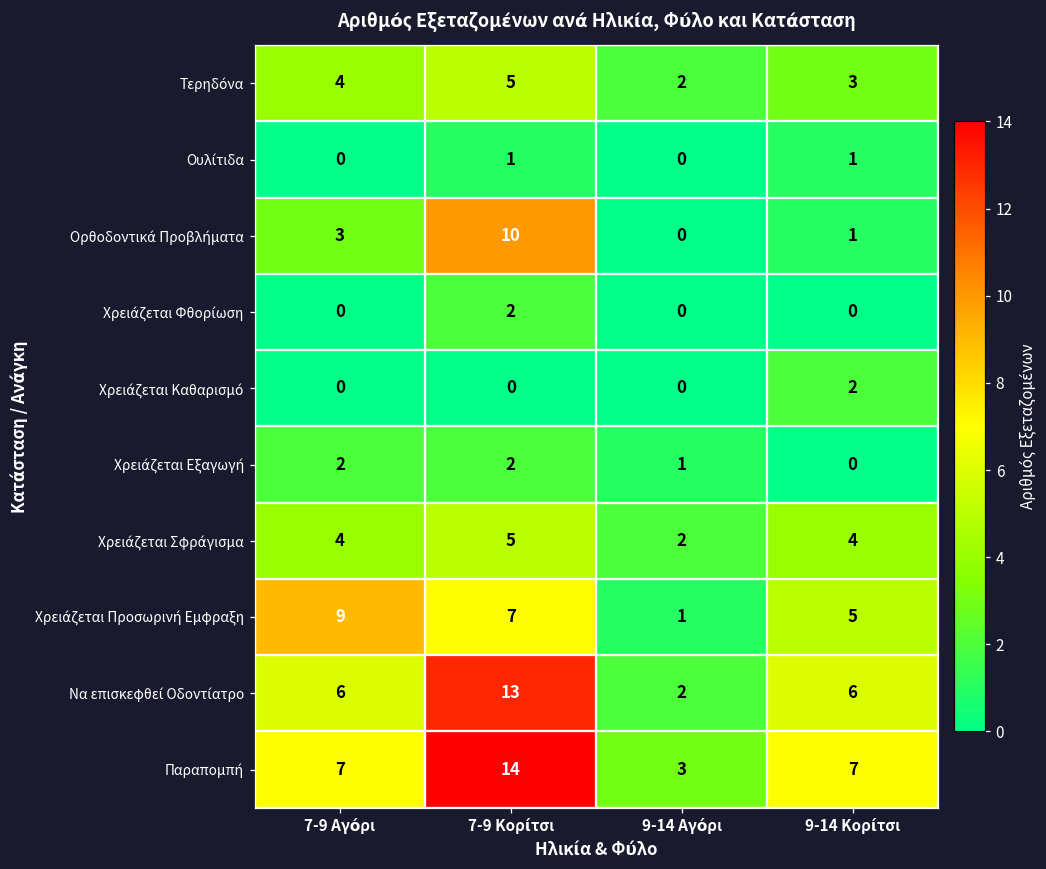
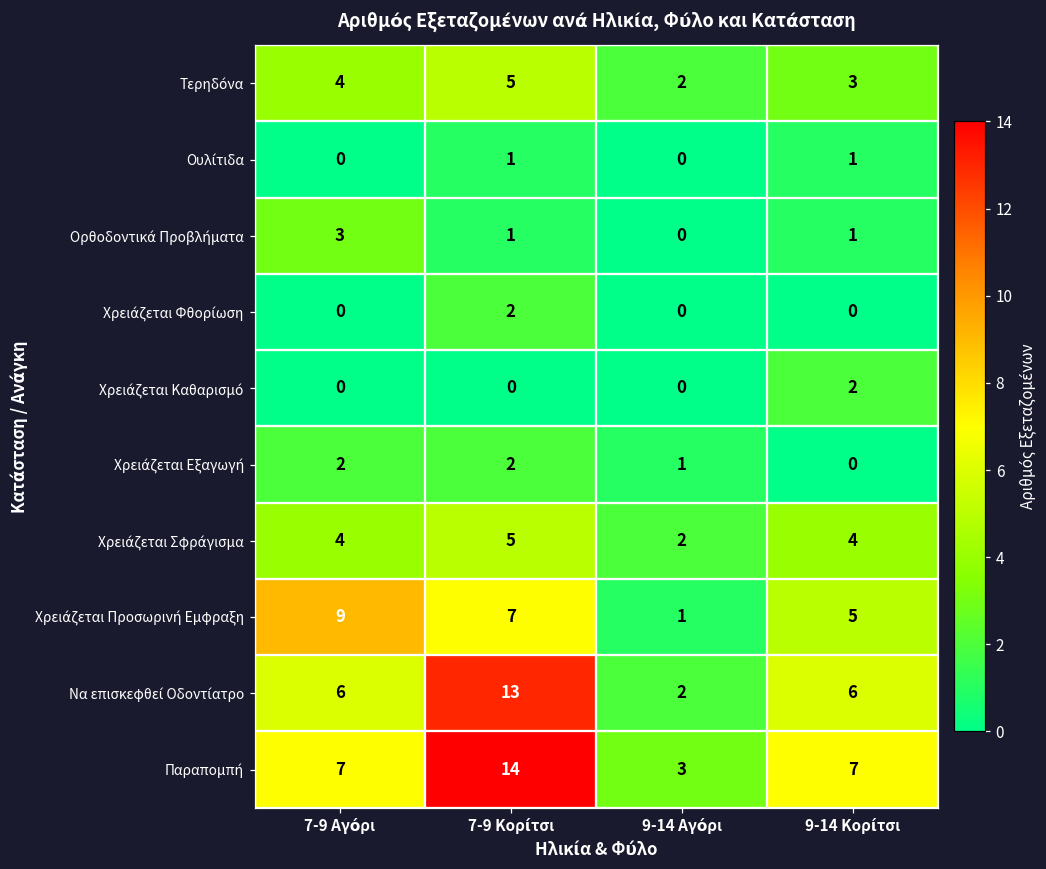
  {
    "Τερηδόνα": {
      "7-9 Αγόρι": 4,
      "7-9 Κορίτσι": 5,
      "9-14 Αγόρι": 2,
      "9-14 Κορίτσι": 3
    },
    "Ουλίτιδα": {
      "7-9 Αγόρι": 0,
      "7-9 Κορίτσι": 1,
      "9-14 Αγόρι": 0,
      "9-14 Κορίτσι": 1
    },
    "Ορθοδοντικά Προβλήματα": {
      "7-9 Αγόρι": 3,
-     "7-9 Κορίτσι": 10,
+     "7-9 Κορίτσι": 1,
      "9-14 Αγόρι": 0,
      "9-14 Κορίτσι": 1
    },
    "Χρειάζεται Φθορίωση": {
      "7-9 Αγόρι": 0,
      "7-9 Κορίτσι": 2,
      "9-14 Αγόρι": 0,
      "9-14 Κορίτσι": 0
    },
    "Χρειάζεται Καθαρισμό": {
      "7-9 Αγόρι": 0,
      "7-9 Κορίτσι": 0,
      "9-14 Αγόρι": 0,
      "9-14 Κορίτσι": 2
    },
    "Χρειάζεται Εξαγωγή": {
      "7-9 Αγόρι": 2,
      "7-9 Κορίτσι": 2,
      "9-14 Αγόρι": 1,
      "9-14 Κορίτσι": 0
    },
    "Χρειάζεται Σφράγισμα": {
      "7-9 Αγόρι": 4,
      "7-9 Κορίτσι": 5,
      "9-14 Αγόρι": 2,
      "9-14 Κορίτσι": 4
    },
    "Χρειάζεται Προσωρινή Εμφραξη": {
      "7-9 Αγόρι": 9,
      "7-9 Κορίτσι": 7,
      "9-14 Αγόρι": 1,
      "9-14 Κορίτσι": 5
    },
    "Να επισκεφθεί Οδοντίατρο": {
      "7-9 Αγόρι": 6,
      "7-9 Κορίτσι": 13,
      "9-14 Αγόρι": 2,
      "9-14 Κορίτσι": 6
    },
    "Παραπομπή": {
      "7-9 Αγόρι": 7,
      "7-9 Κορίτσι": 14,
      "9-14 Αγόρι": 3,
      "9-14 Κορίτσι": 7
    }
  }
